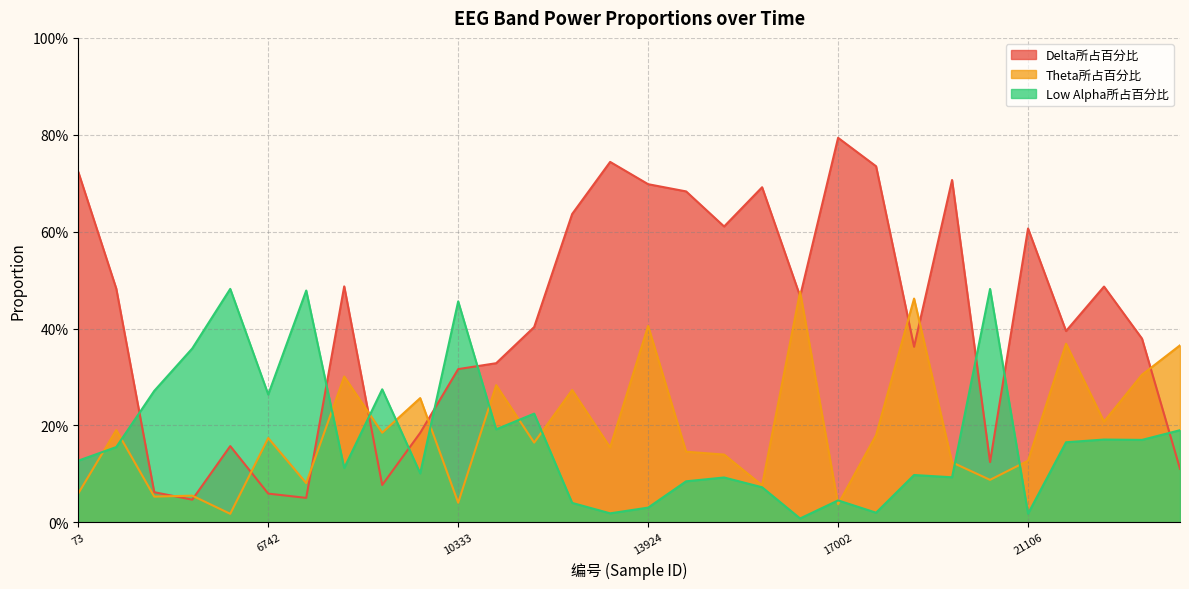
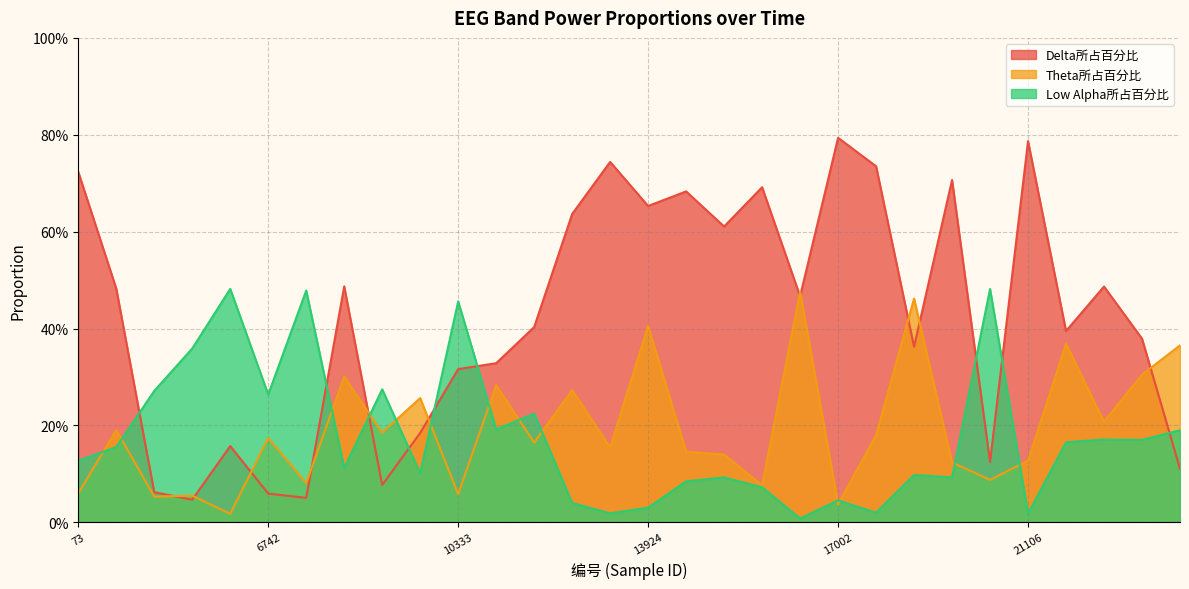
  {
    "Delta所占百分比": {
      "73": "72%",
      "6742": "6%",
      "10333": "32%",
-     "13924": "70%",
+     "13924": "65%",
      "17002": "79%",
-     "21106": "61%"
+     "21106": "79%"
    },
    "Theta所占百分比": {
      "73": "6%",
      "6742": "17%",
-     "10333": "4%",
+     "10333": "6%",
      "13924": "41%",
      "17002": "4%",
      "21106": "13%"
    },
    "Low Alpha所占百分比": {
      "73": "13%",
      "6742": "26%",
      "10333": "46%",
      "13924": "3%",
      "17002": "5%",
      "21106": "2%"
    }
  }
